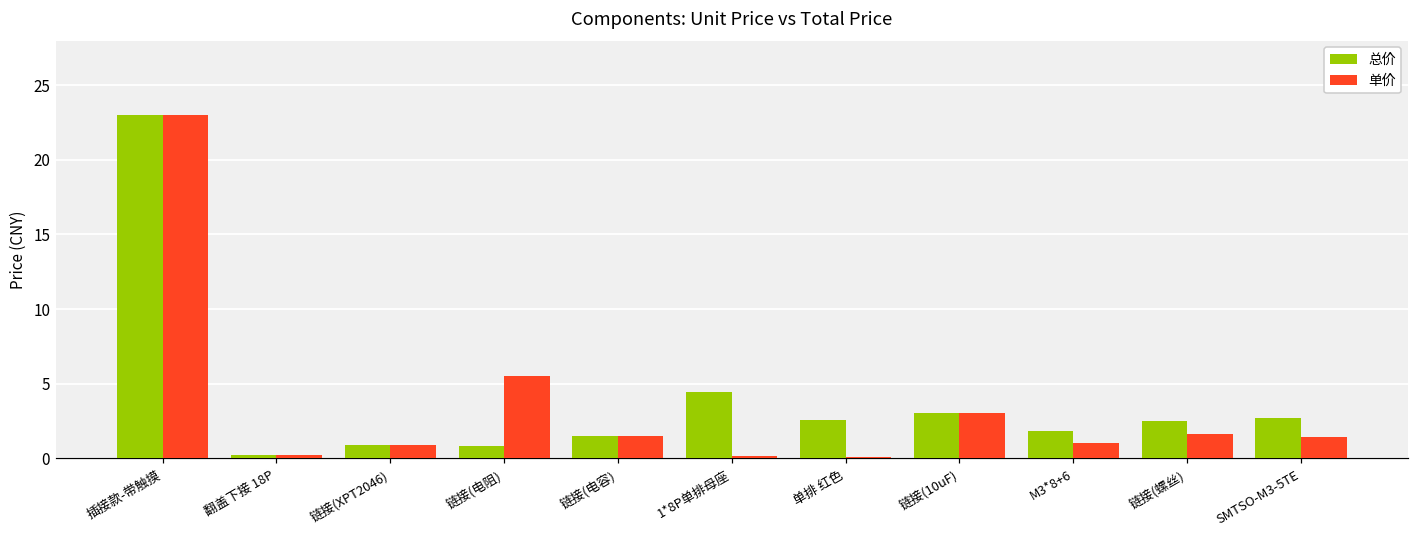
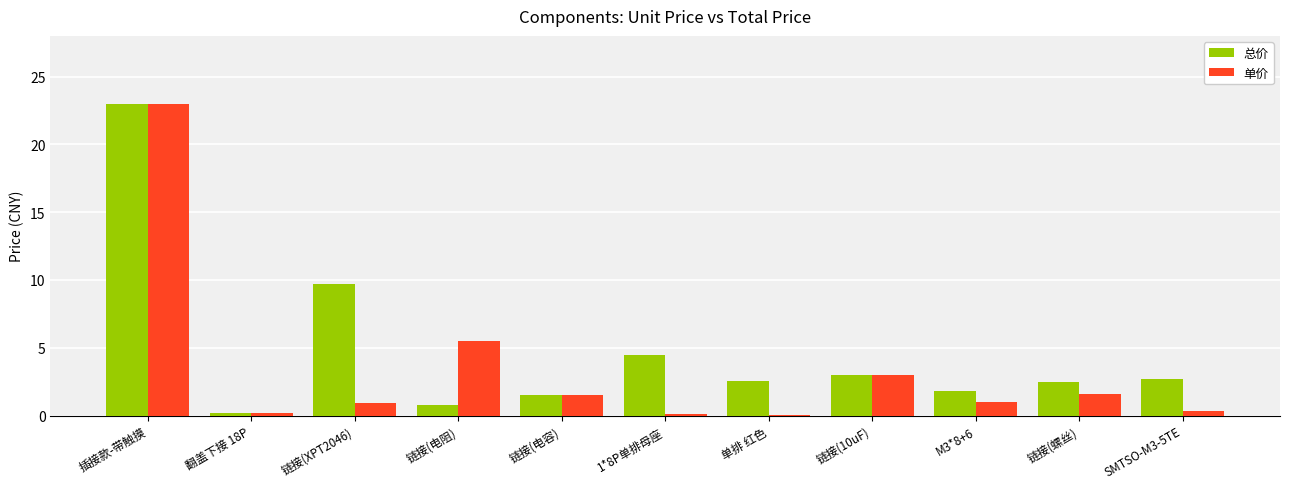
  {
    "总价": {
      "插接款-带触摸": 23.0,
      "翻盖下接 18P": 0.2,
-     "链接(XPT2046)": 0.9,
+     "链接(XPT2046)": 9.7,
      "链接(电阻)": 0.8,
      "链接(电容)": 1.5,
      "1*8P单排母座": 4.5,
      "单排 红色": 2.5,
      "链接(10uF)": 3.0,
      "M3*8+6": 1.8,
      "链接(螺丝)": 2.5,
      "SMTSO-M3-5TE": 2.7
    },
    "单价": {
      "插接款-带触摸": 23.0,
      "翻盖下接 18P": 0.2,
      "链接(XPT2046)": 0.9,
      "链接(电阻)": 5.5,
      "链接(电容)": 1.5,
      "链接(10uF)": 3.0,
      "M3*8+6": 1.0,
      "链接(螺丝)": 1.6,
-     "SMTSO-M3-5TE": 1.4
+     "SMTSO-M3-5TE": 0.4
    }
  }
